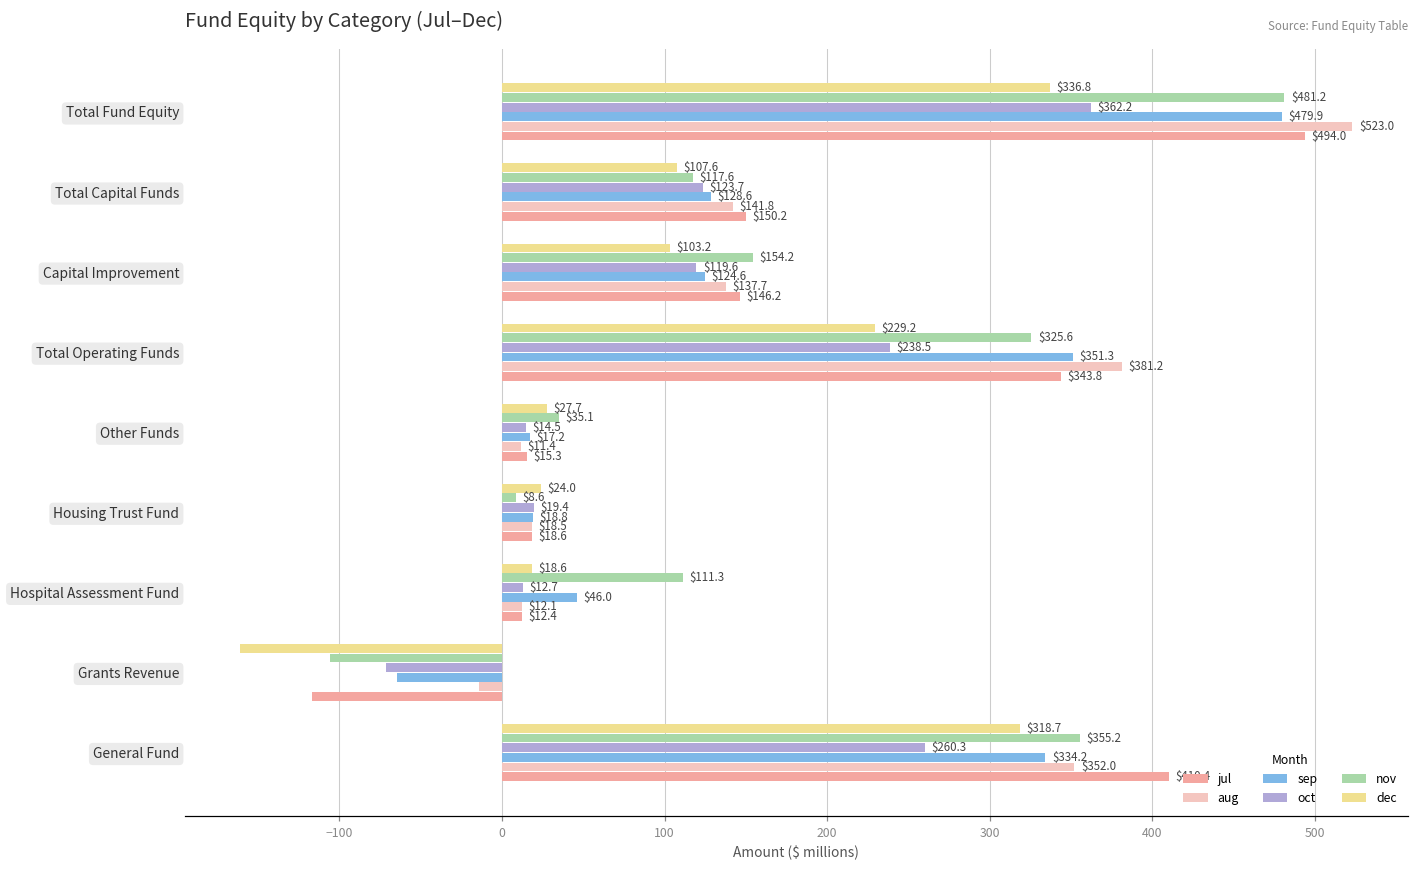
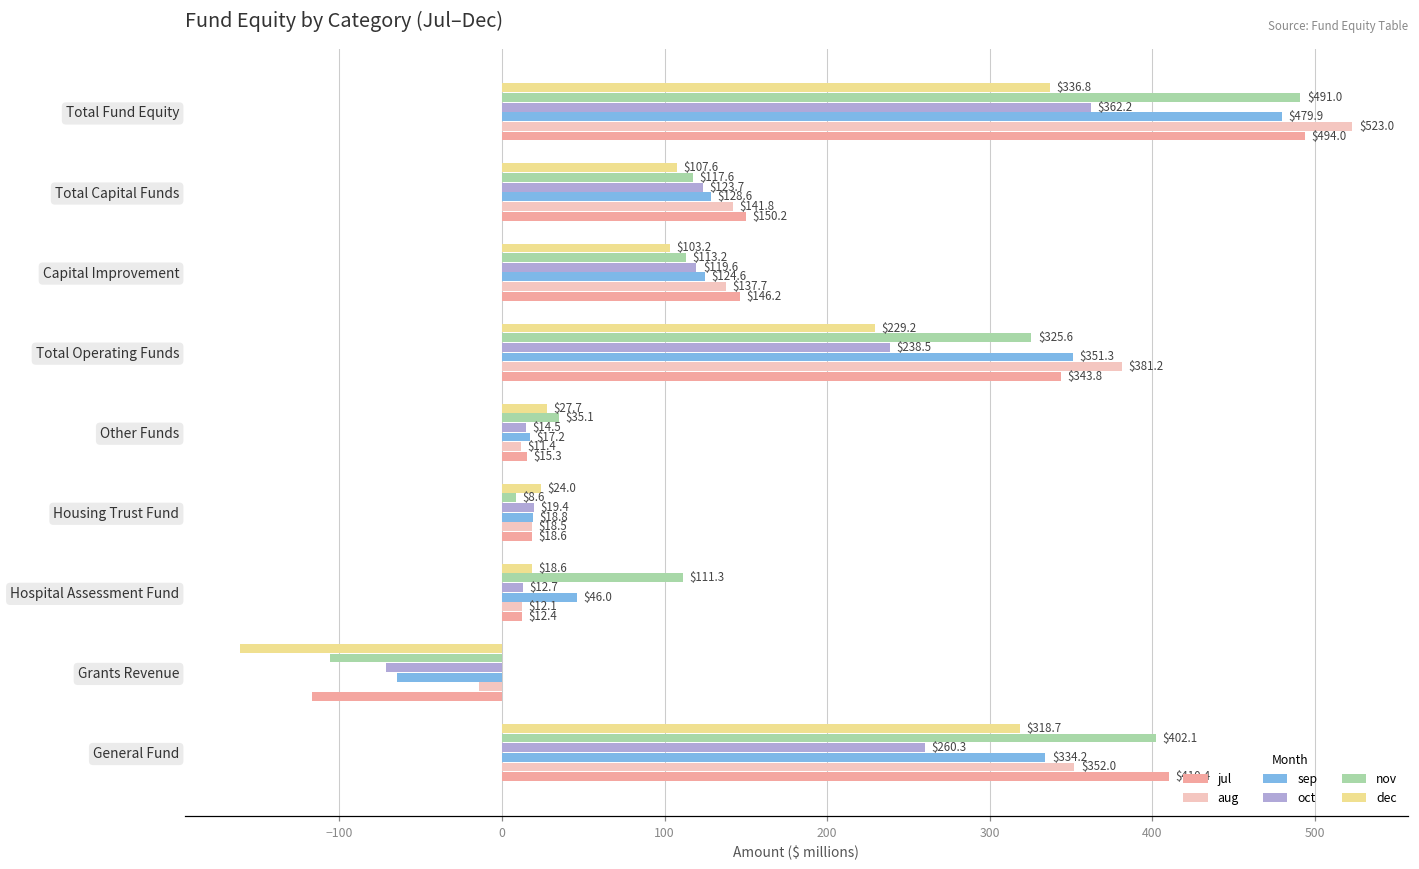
  {
    "nov": {
-     "Total Fund Equity": "$481.2",
+     "Total Fund Equity": "$491.0",
      "Total Capital Funds": "$117.6",
-     "Capital Improvement": "$154.2",
+     "Capital Improvement": "$113.2",
      "Total Operating Funds": "$325.6",
      "Other Funds": "$35.1",
      "Housing Trust Fund": "$8.6",
      "Hospital Assessment Fund": "$111.3",
-     "General Fund": "$355.2"
+     "General Fund": "$402.1"
    }
  }
